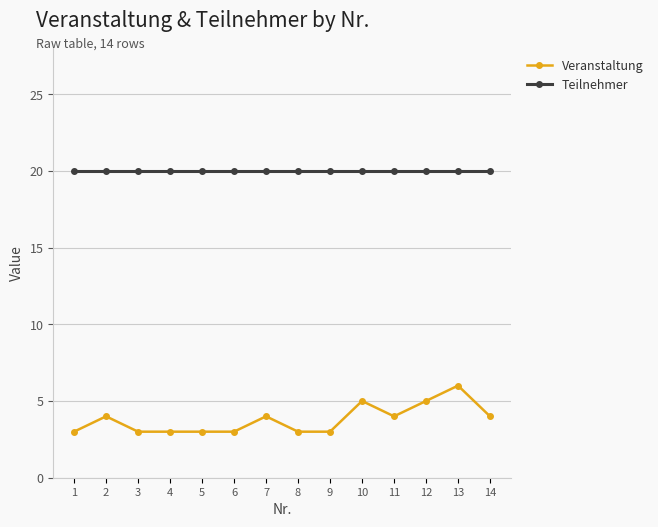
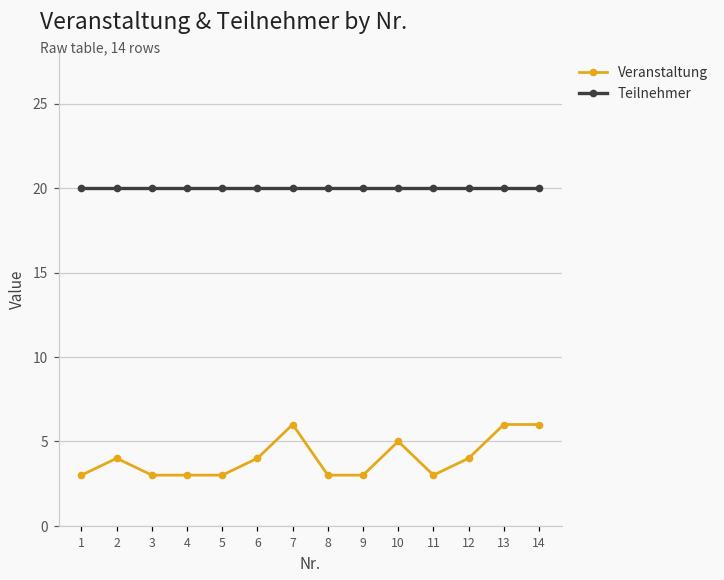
  {
    "Veranstaltung": {
      "1": 3,
      "2": 4,
      "3": 3,
      "4": 3,
      "5": 3,
-     "6": 3,
-     "7": 4,
+     "6": 4,
+     "7": 6,
      "8": 3,
      "9": 3,
      "10": 5,
-     "11": 4,
-     "12": 5,
+     "11": 3,
+     "12": 4,
      "13": 6,
-     "14": 4
+     "14": 6
    },
    "Teilnehmer": {
      "1": 20,
      "2": 20,
      "3": 20,
      "4": 20,
      "5": 20,
      "6": 20,
      "7": 20,
      "8": 20,
      "9": 20,
      "10": 20,
      "11": 20,
      "12": 20,
      "13": 20,
      "14": 20
    }
  }
